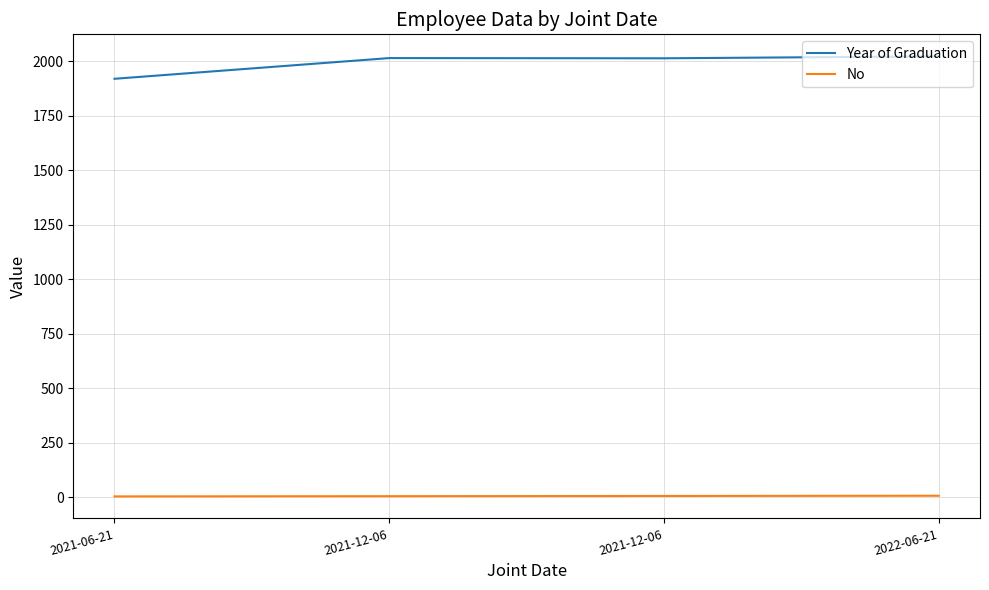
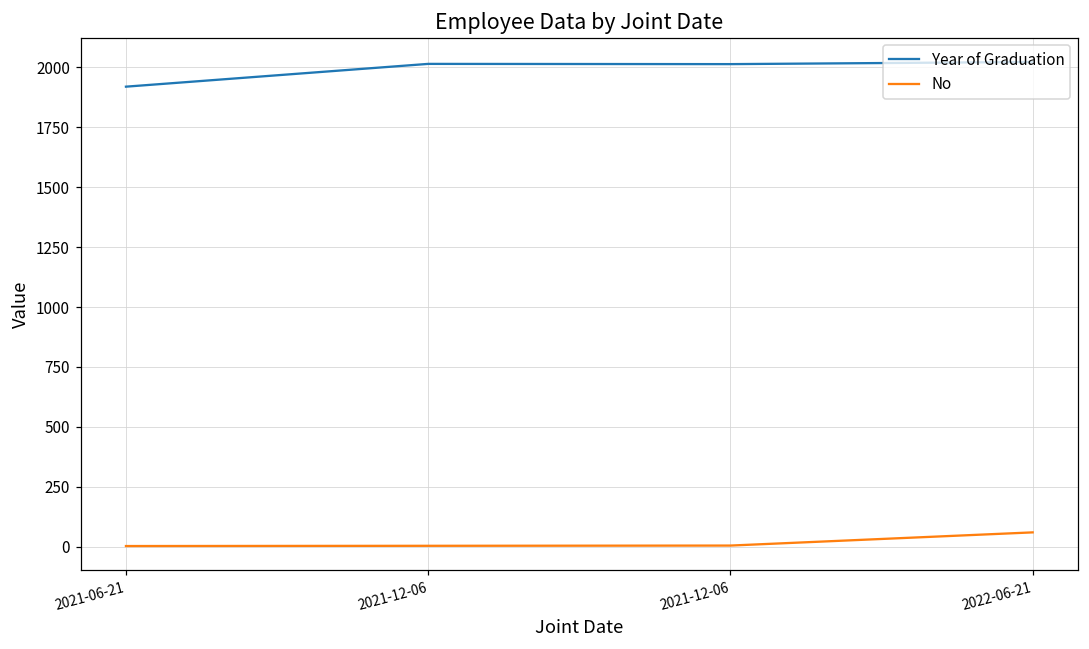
  {
    "Year of Graduation": {
      "2021-06-21": 1920
    },
    "No": {
      "2021-06-21": 0,
-     "2022-06-21": 10
+     "2022-06-21": 60
    }
  }
